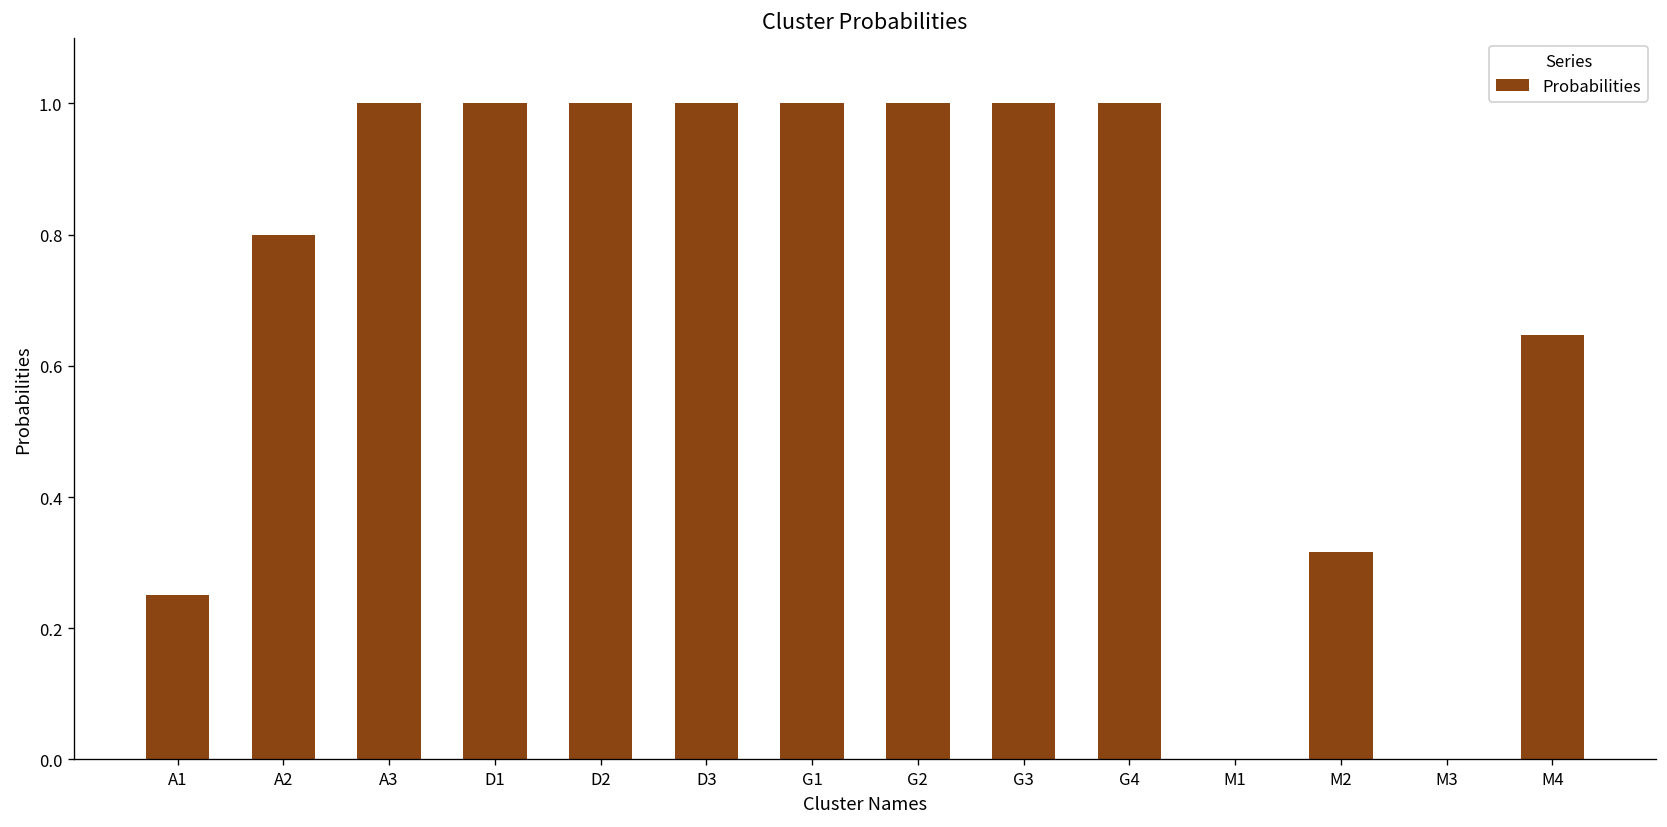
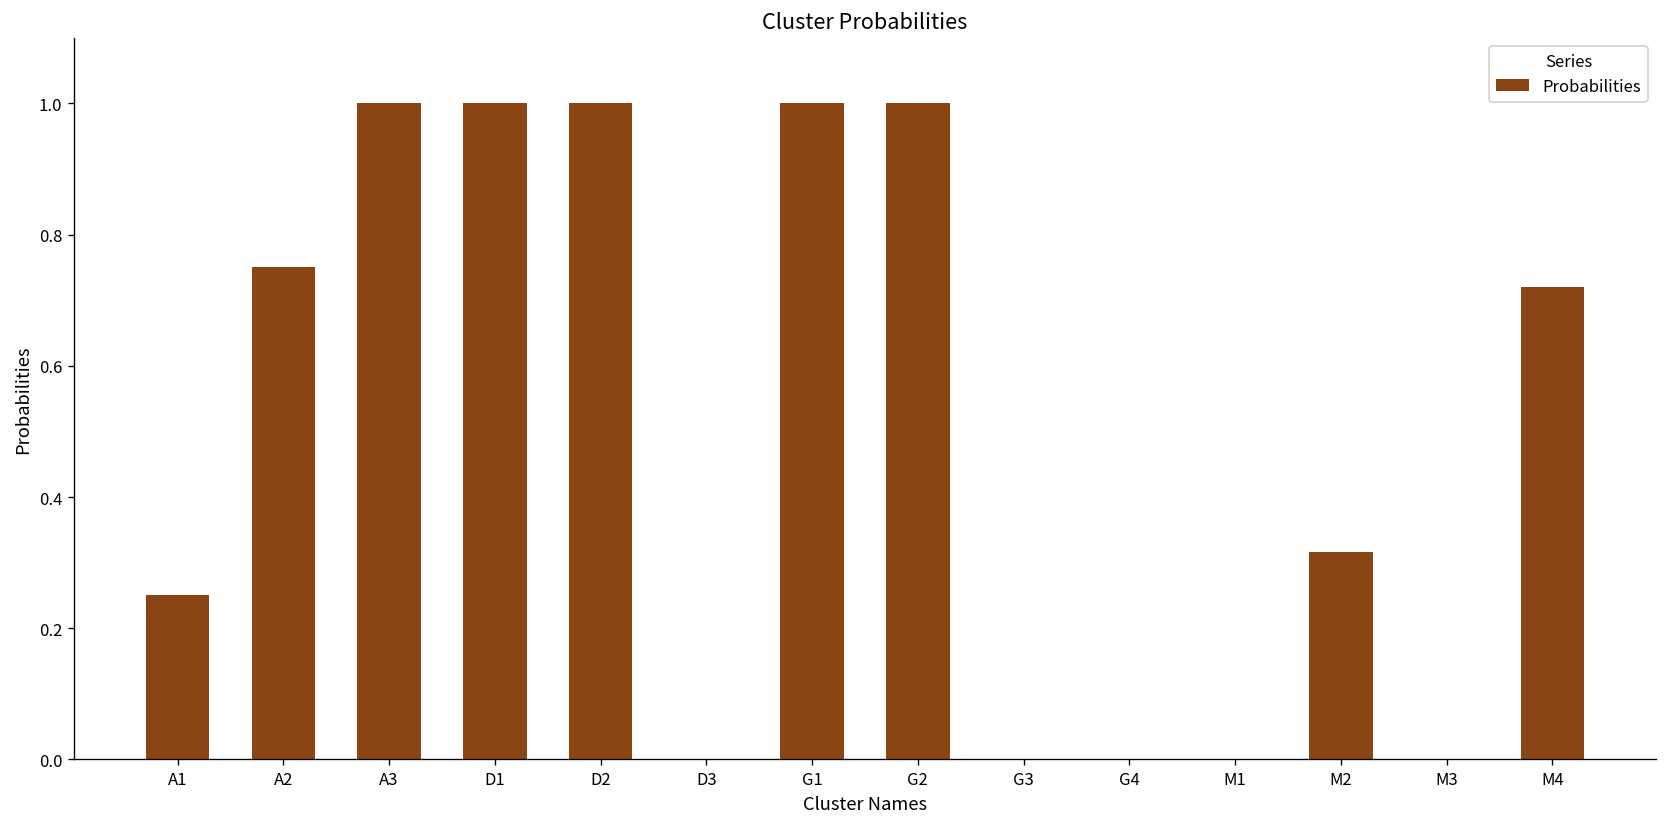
  {
    "A1": 0.25,
-   "A2": 0.80,
+   "A2": 0.75,
    "A3": 1.00,
    "D1": 1.00,
    "D2": 1.00,
-   "D3": 1,
+   "D3": 0,
    "G1": 1.00,
    "G2": 1.00,
-   "G3": 1,
-   "G4": 1,
+   "G3": 0,
+   "G4": 0,
    "M1": 0.00,
    "M2": 0.32,
    "M3": 0.00,
-   "M4": 0.65
+   "M4": 0.72
  }
